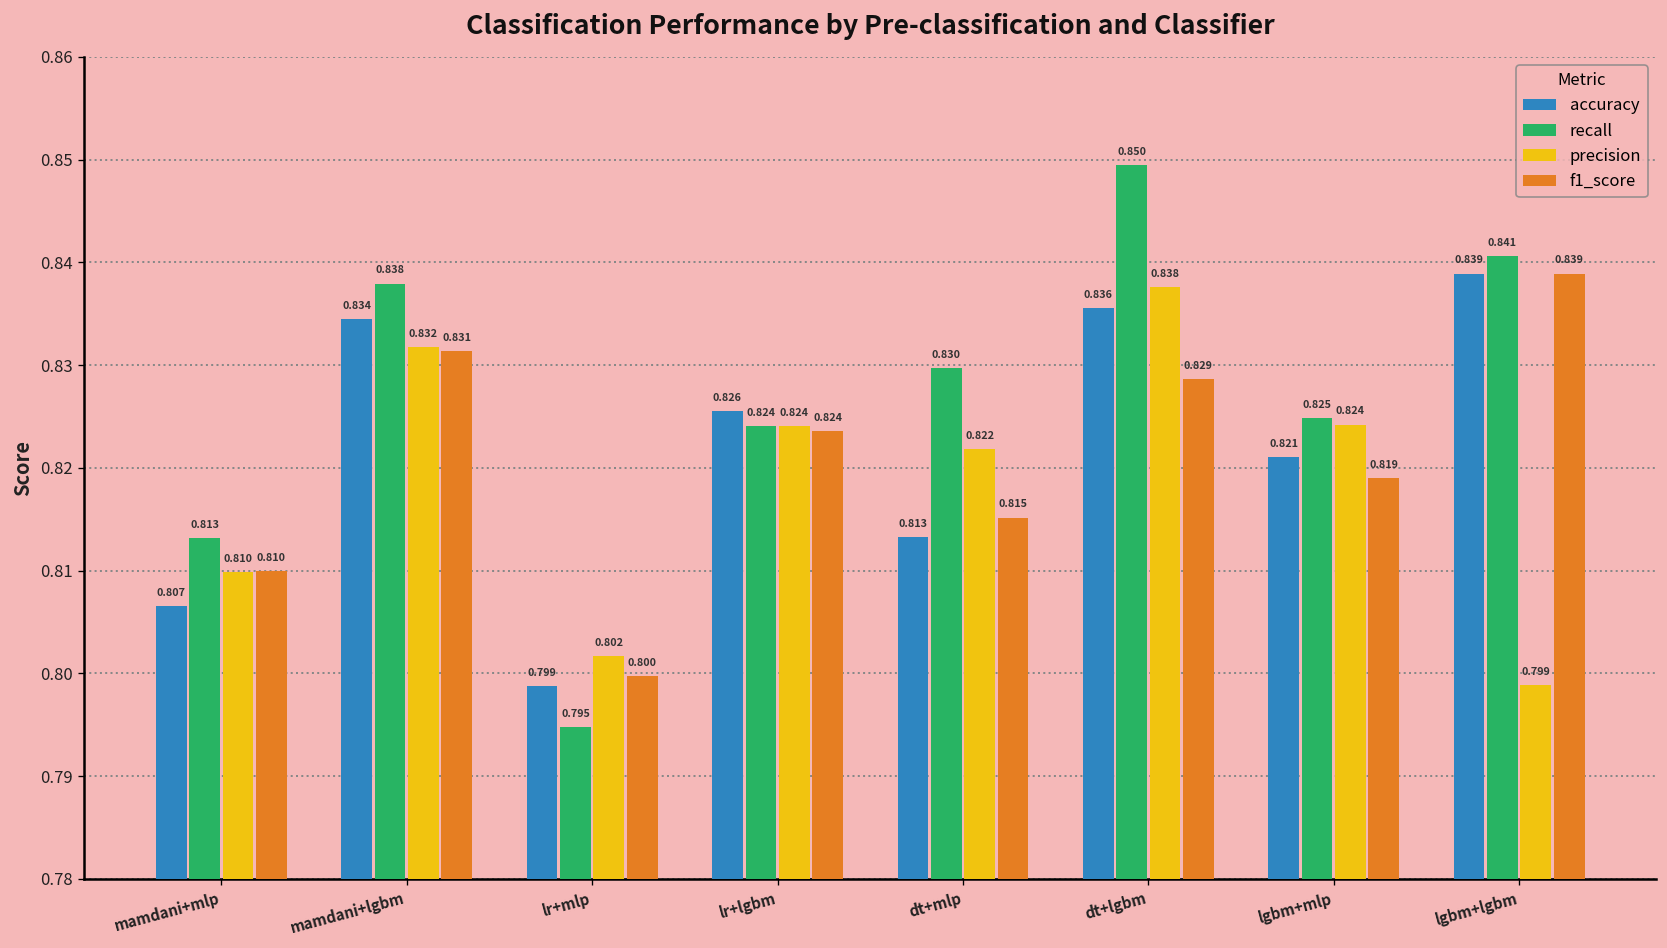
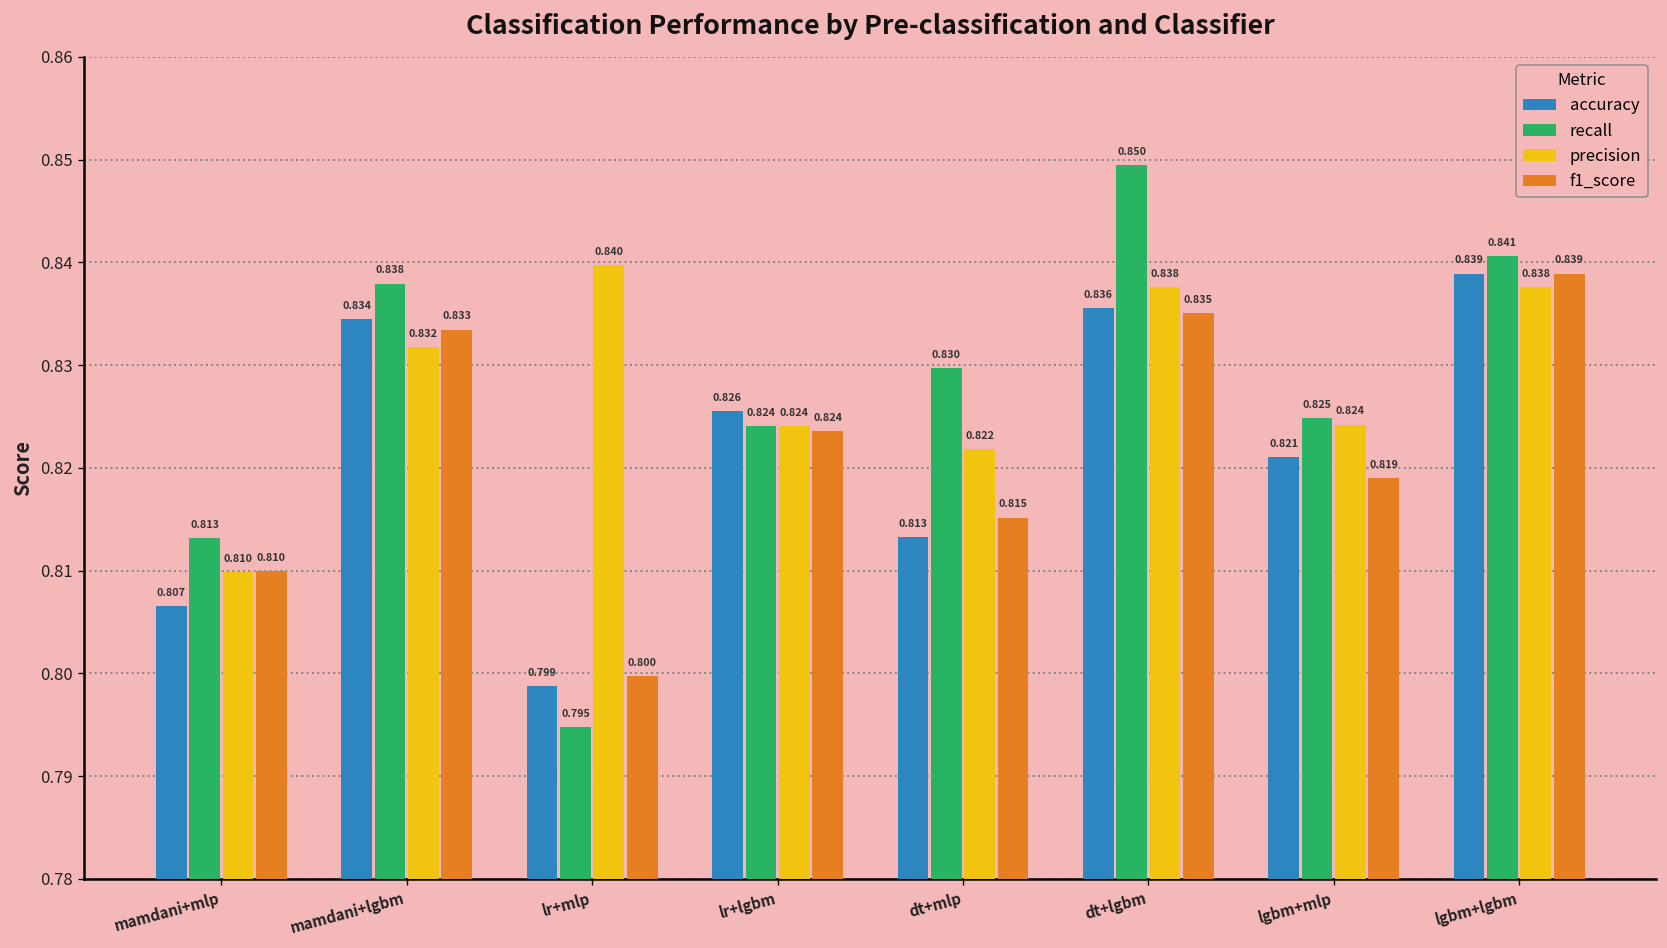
  {
    "accuracy": {
      "mamdani+mlp": 0.807,
      "mamdani+lgbm": 0.834,
      "lr+mlp": 0.799,
      "lr+lgbm": 0.826,
      "dt+mlp": 0.813,
      "dt+lgbm": 0.836,
      "lgbm+mlp": 0.821,
      "lgbm+lgbm": 0.839
    },
    "recall": {
      "mamdani+mlp": 0.813,
      "mamdani+lgbm": 0.838,
      "lr+mlp": 0.795,
      "lr+lgbm": 0.824,
      "dt+mlp": 0.830,
      "dt+lgbm": 0.850,
      "lgbm+mlp": 0.825,
      "lgbm+lgbm": 0.841
    },
    "precision": {
      "mamdani+mlp": 0.810,
      "mamdani+lgbm": 0.832,
-     "lr+mlp": 0.802,
+     "lr+mlp": 0.840,
      "lr+lgbm": 0.824,
      "dt+mlp": 0.822,
      "dt+lgbm": 0.838,
      "lgbm+mlp": 0.824,
-     "lgbm+lgbm": 0.799
+     "lgbm+lgbm": 0.838
    },
    "f1_score": {
      "mamdani+mlp": 0.810,
-     "mamdani+lgbm": 0.831,
+     "mamdani+lgbm": 0.833,
      "lr+mlp": 0.800,
      "lr+lgbm": 0.824,
      "dt+mlp": 0.815,
-     "dt+lgbm": 0.829,
+     "dt+lgbm": 0.835,
      "lgbm+mlp": 0.819,
      "lgbm+lgbm": 0.839
    }
  }
